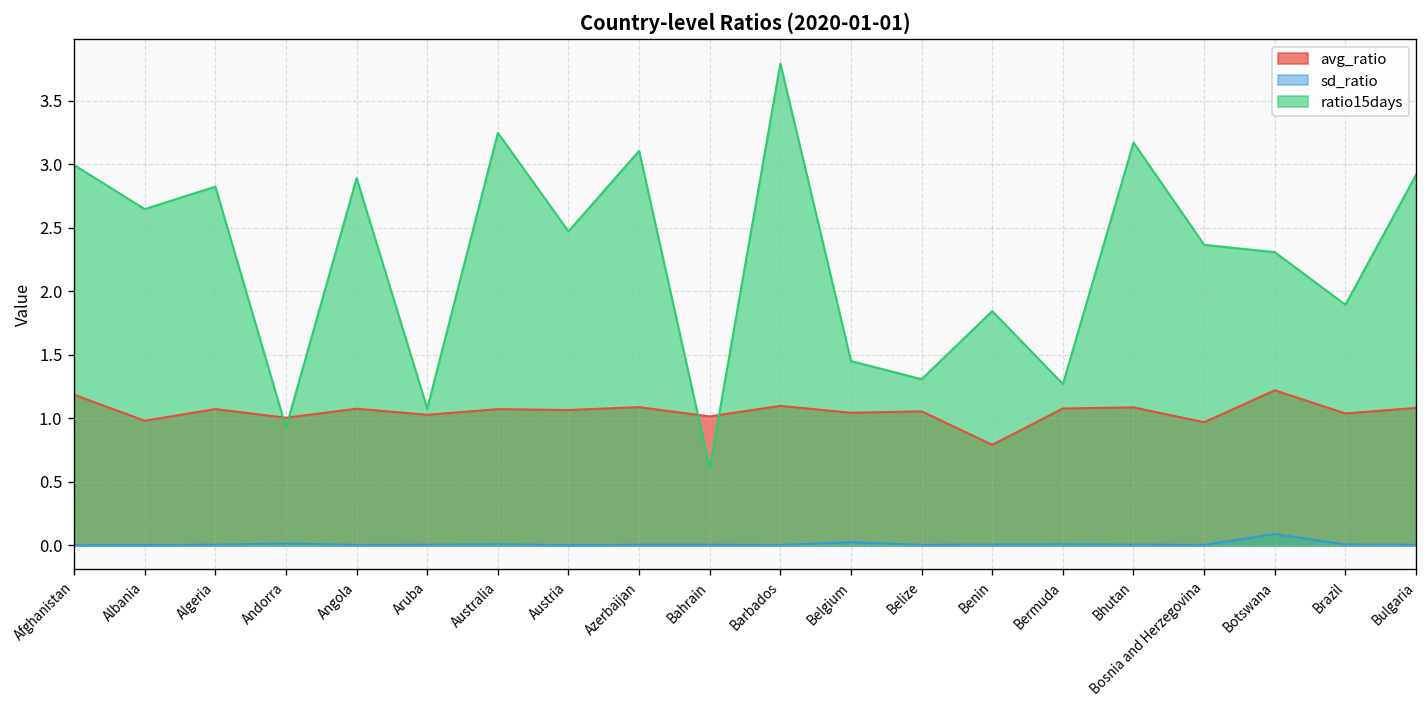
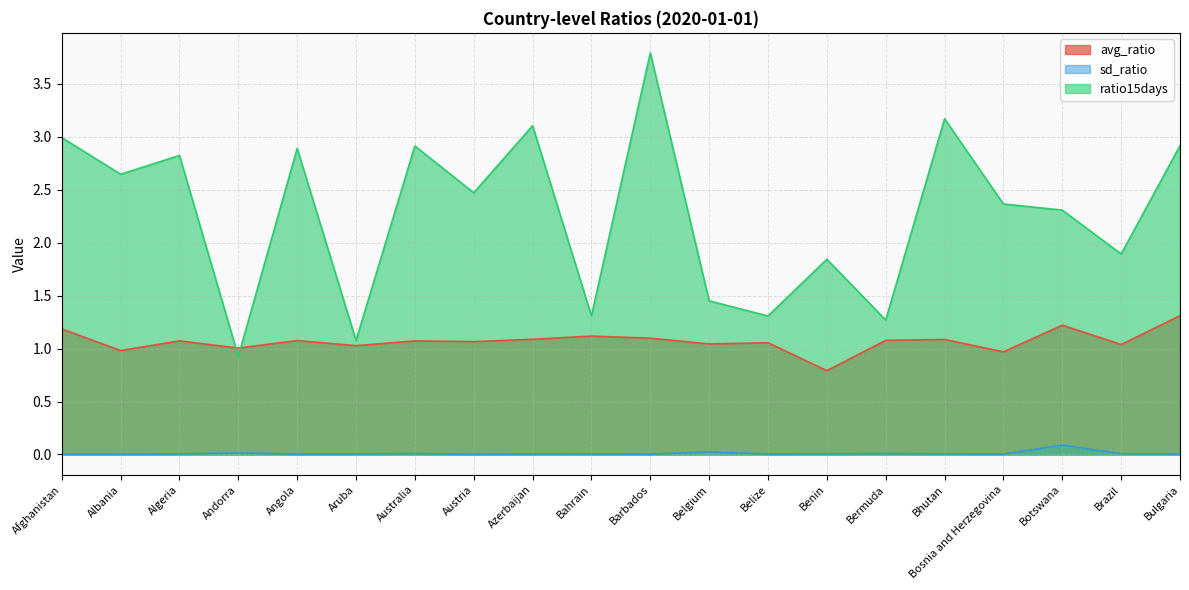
  {
    "avg_ratio": {
      "Afghanistan": 1.19,
      "Albania": 0.98,
      "Algeria": 1.07,
      "Andorra": 1.00,
      "Angola": 1.08,
      "Aruba": 1.03,
      "Australia": 1.07,
      "Austria": 1.07,
      "Azerbaijan": 1.09,
-     "Bahrain": 1.02,
+     "Bahrain": 1.12,
      "Barbados": 1.10,
      "Belgium": 1.04,
      "Belize": 1.06,
      "Benin": 0.79,
      "Bermuda": 1.08,
      "Bhutan": 1.09,
      "Bosnia and Herzegovina": 0.97,
      "Botswana": 1.22,
      "Brazil": 1.04,
-     "Bulgaria": 1.08
+     "Bulgaria": 1.31
    },
    "sd_ratio": {
      "Afghanistan": 0.00,
      "Albania": 0.00,
      "Algeria": 0.01,
      "Andorra": 0.01,
      "Angola": 0.00,
      "Aruba": 0.01,
      "Australia": 0.01,
      "Austria": 0.00,
      "Azerbaijan": 0.01,
      "Bahrain": 0.01,
      "Barbados": 0.00,
      "Belgium": 0.02,
      "Belize": 0.00,
      "Benin": 0.01,
      "Bermuda": 0.01,
      "Bhutan": 0.01,
      "Bosnia and Herzegovina": 0.00,
      "Botswana": 0.09,
      "Brazil": 0.01,
      "Bulgaria": 0.00
    },
    "ratio15days": {
      "Afghanistan": 2.99,
      "Albania": 2.65,
      "Algeria": 2.82,
      "Andorra": 0.93,
      "Angola": 2.89,
      "Aruba": 1.08,
-     "Australia": 3.25,
+     "Australia": 2.91,
      "Austria": 2.47,
      "Azerbaijan": 3.11,
-     "Bahrain": 0.61,
+     "Bahrain": 1.31,
      "Barbados": 3.79,
      "Belgium": 1.45,
      "Belize": 1.31,
      "Benin": 1.84,
      "Bermuda": 1.27,
      "Bhutan": 3.17,
      "Bosnia and Herzegovina": 2.37,
      "Botswana": 2.31,
      "Brazil": 1.89,
      "Bulgaria": 2.92
    }
  }
